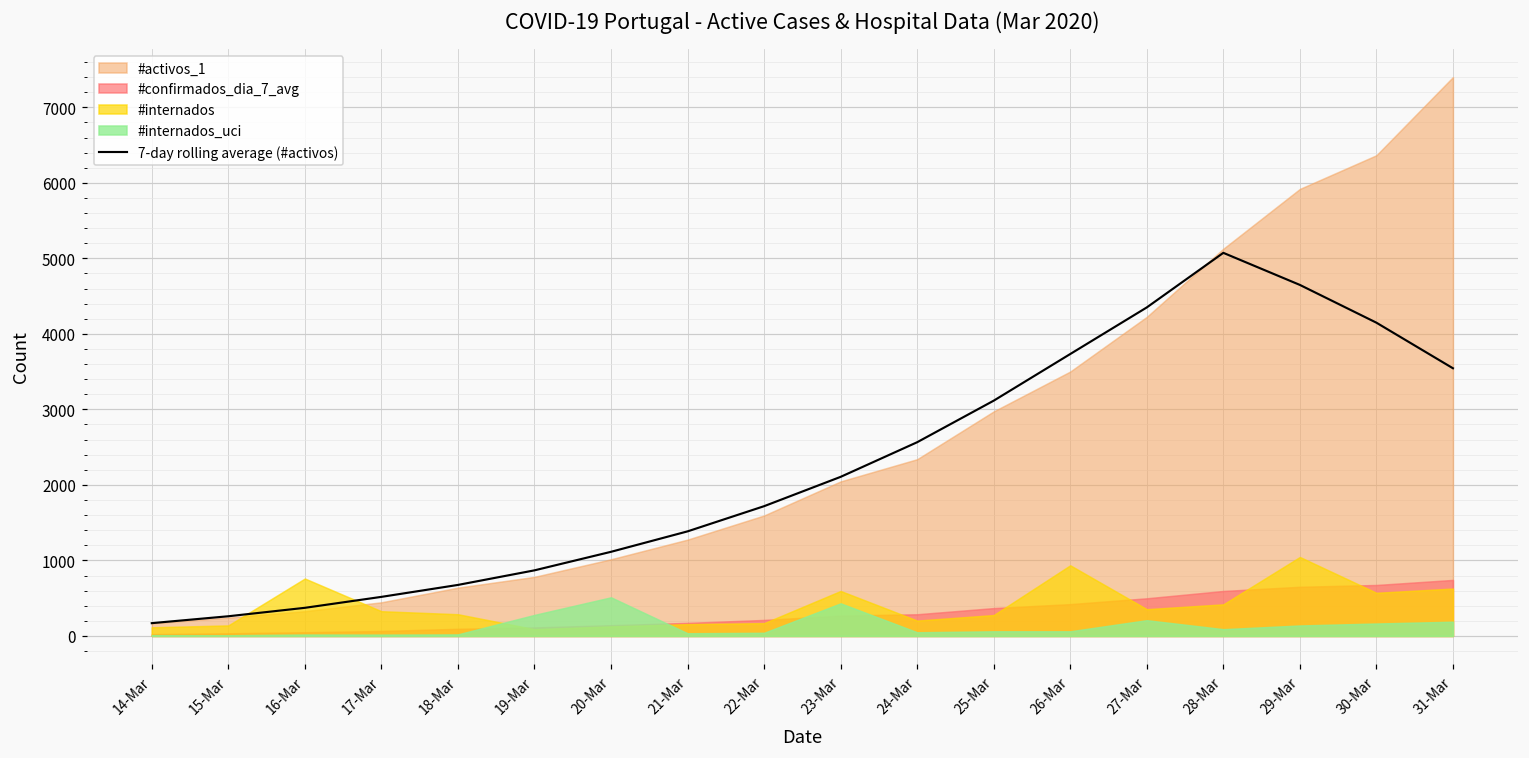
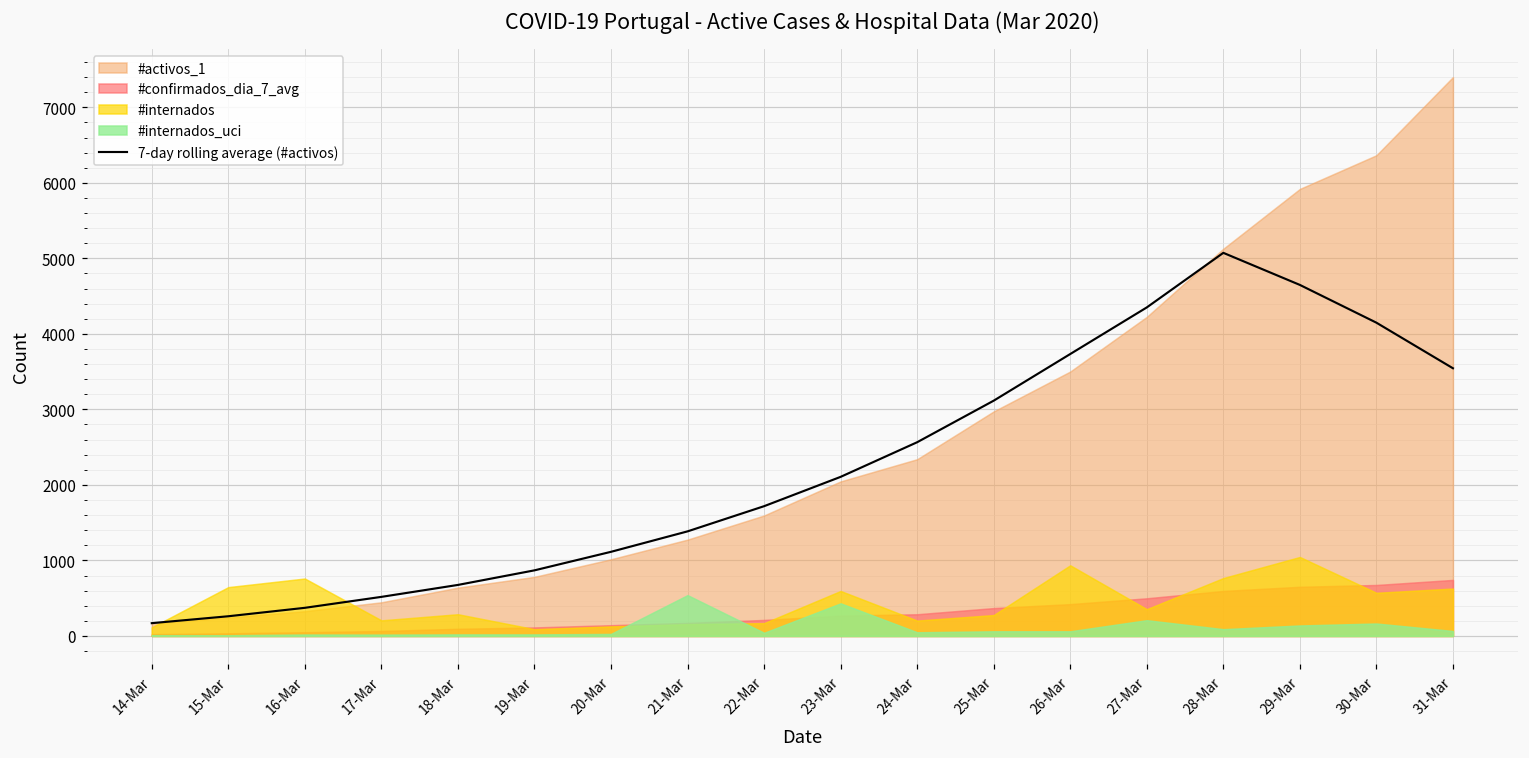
  {
    "7-day rolling average (#activos)": {
      "16-Mar": 400,
      "17-Mar": 500,
      "19-Mar": 900,
      "20-Mar": 1100,
      "21-Mar": 1400,
      "22-Mar": 1700,
      "23-Mar": 2100,
      "24-Mar": 2600,
      "25-Mar": 3100,
      "26-Mar": 3700,
      "27-Mar": 4400,
      "28-Mar": 5100,
      "29-Mar": 4600,
      "30-Mar": 4100,
      "31-Mar": 3500
    },
    "#internados": {
      "14-Mar": 100,
-     "15-Mar": 100,
+     "15-Mar": 600,
      "16-Mar": 800,
-     "17-Mar": 300,
+     "17-Mar": 200,
      "18-Mar": 300,
      "22-Mar": 200,
      "23-Mar": 600,
      "24-Mar": 200,
      "25-Mar": 300,
      "26-Mar": 900,
      "27-Mar": 400,
-     "28-Mar": 400,
+     "28-Mar": 800,
      "29-Mar": 1000,
      "30-Mar": 600,
      "31-Mar": 600
    },
    "#internados_uci": {
-     "19-Mar": 300,
-     "20-Mar": 500,
-     "21-Mar": 0,
+     "19-Mar": 0,
+     "20-Mar": 0,
+     "21-Mar": 500,
      "22-Mar": 0,
      "23-Mar": 400,
      "24-Mar": 0,
      "25-Mar": 100,
      "26-Mar": 100,
      "27-Mar": 200,
      "28-Mar": 100,
      "29-Mar": 100,
      "30-Mar": 200,
-     "31-Mar": 200
+     "31-Mar": 100
    }
  }
